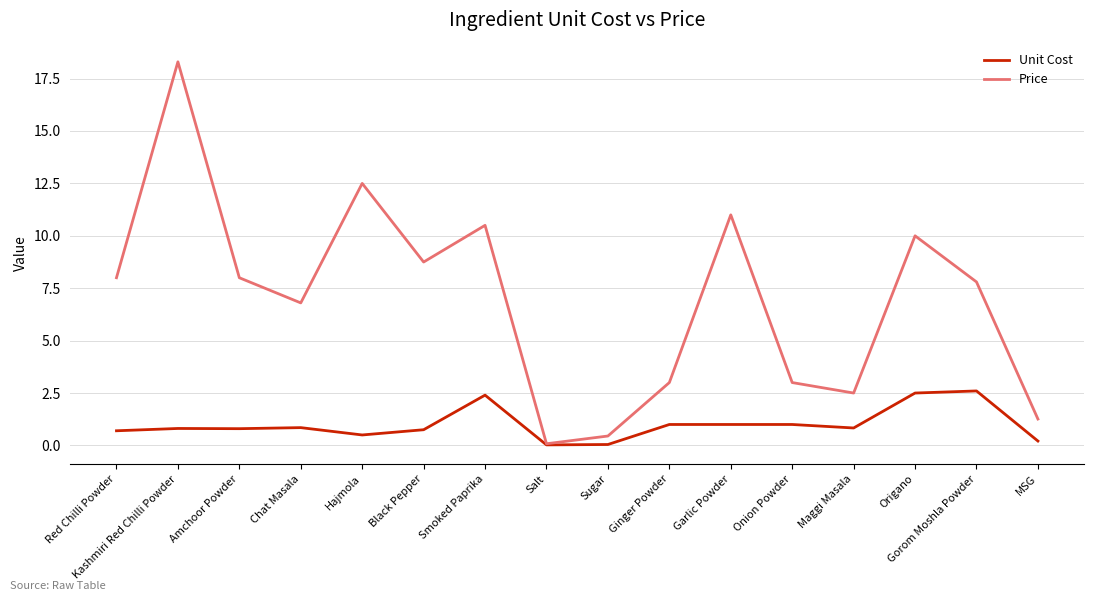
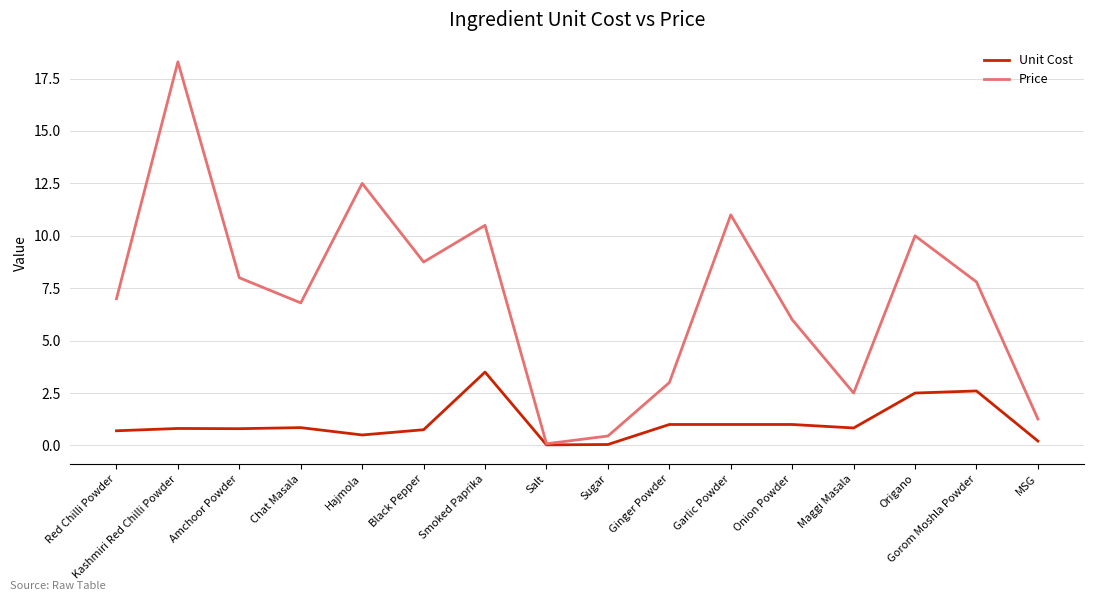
  {
    "Unit Cost": {
      "Red Chilli Powder": 0.7,
      "Kashmiri Red Chilli Powder": 0.8,
      "Amchoor Powder": 0.8,
      "Chat Masala": 0.9,
      "Hajmola": 0.5,
      "Black Pepper": 0.8,
-     "Smoked Paprika": 2.4,
+     "Smoked Paprika": 3.5,
      "Sugar": 0.0,
      "Ginger Powder": 1.0,
      "Garlic Powder": 1.0,
      "Onion Powder": 1.0,
      "Maggi Masala": 0.8,
      "Origano": 2.5,
      "Gorom Moshla Powder": 2.6,
      "MSG": 0.2
    },
    "Price": {
-     "Red Chilli Powder": 8,
+     "Red Chilli Powder": 7,
      "Kashmiri Red Chilli Powder": 18.3,
      "Amchoor Powder": 8,
      "Chat Masala": 6.8,
      "Hajmola": 12.5,
      "Black Pepper": 8.8,
      "Smoked Paprika": 10.5,
      "Sugar": 0.5,
      "Ginger Powder": 3,
      "Garlic Powder": 11,
-     "Onion Powder": 3,
+     "Onion Powder": 6,
      "Maggi Masala": 2.5,
      "Origano": 10,
      "Gorom Moshla Powder": 7.8,
      "MSG": 1.3
    }
  }
